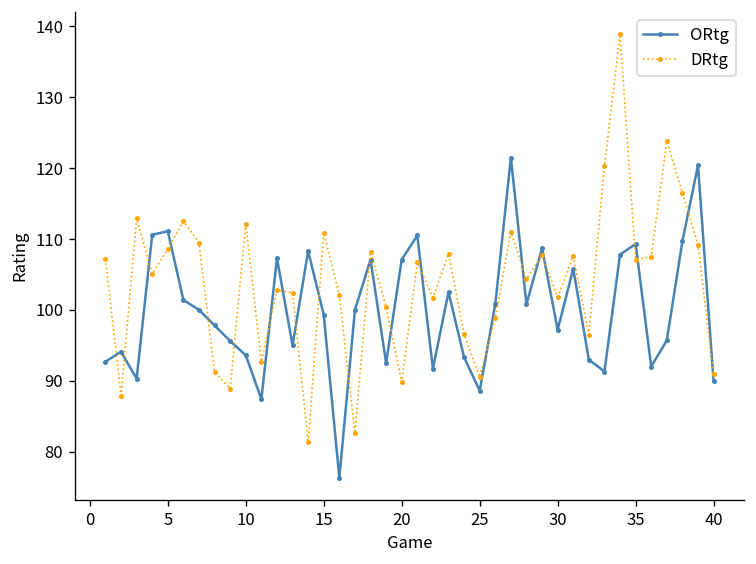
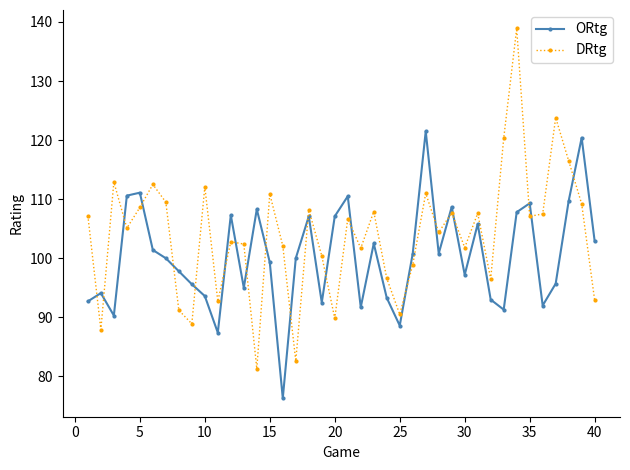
  {
    "ORtg": {
      "5": 111,
      "10": 94,
      "15": 99,
      "20": 107,
      "25": 89,
      "30": 97,
      "35": 109,
-     "40": 90
+     "40": 103
    },
    "DRtg": {
      "5": 109,
      "10": 112,
      "15": 111,
      "20": 90,
      "25": 91,
      "30": 102,
      "35": 107,
-     "40": 91
+     "40": 93
    }
  }
